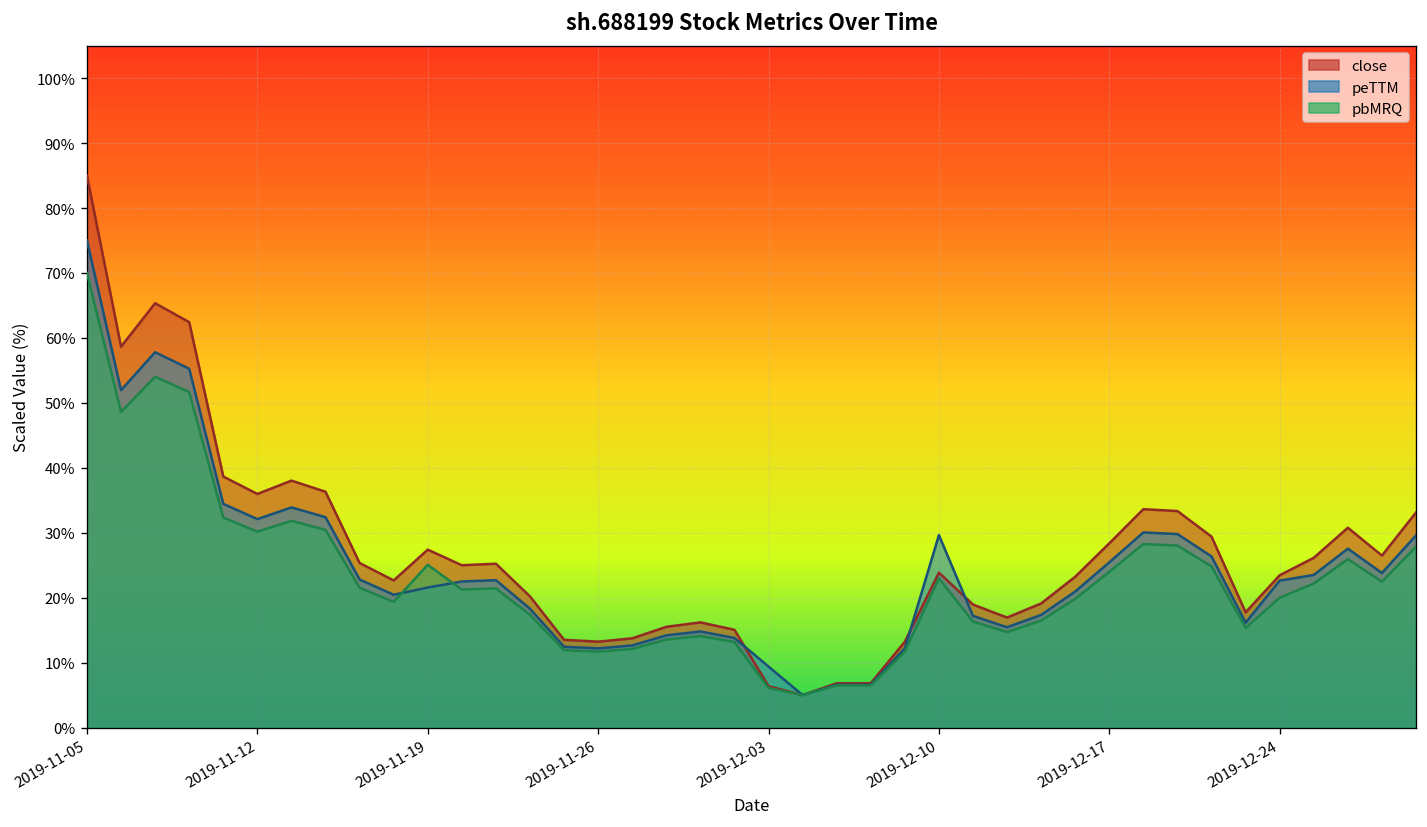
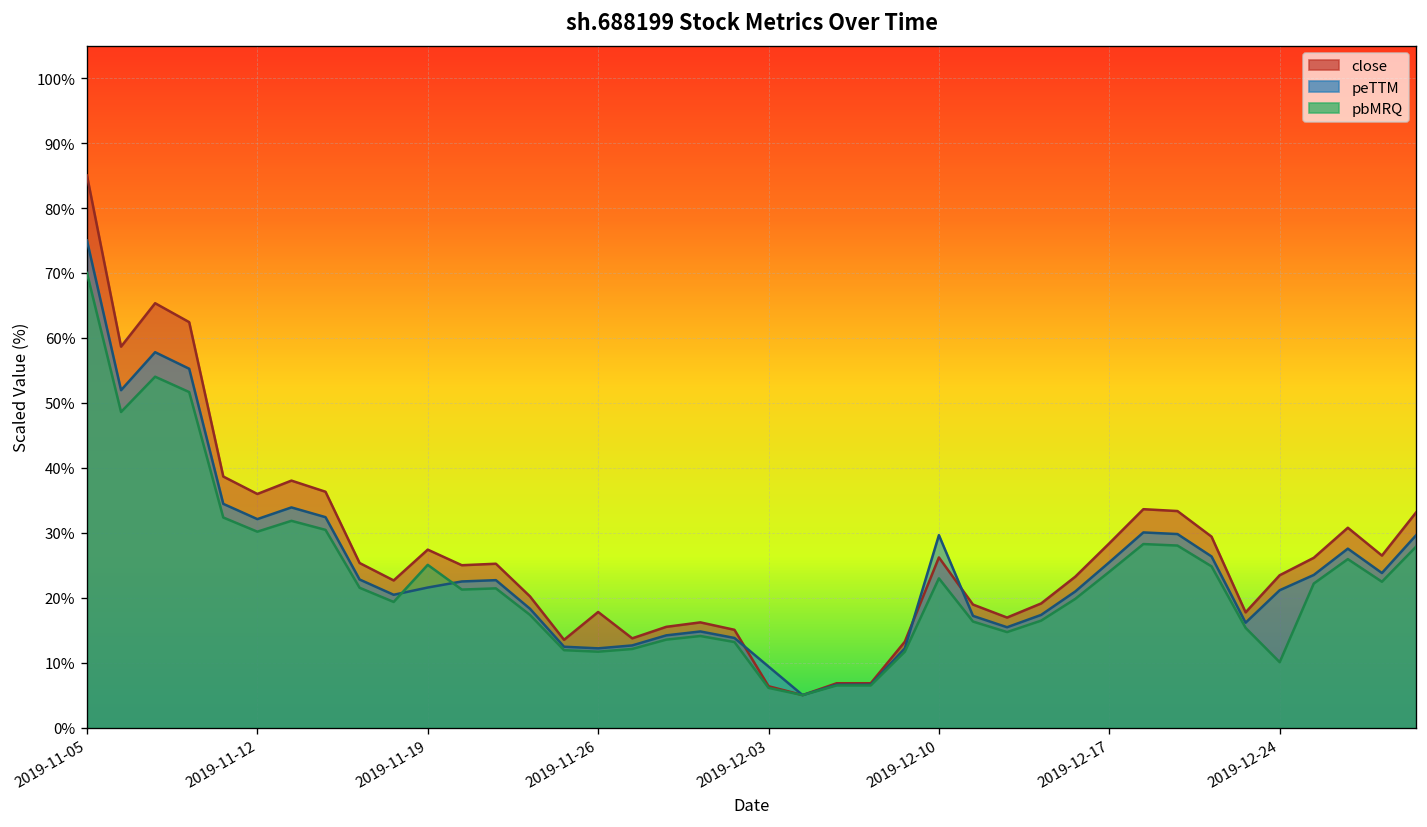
  {
    "close": {
      "2019-11-05": "85%",
      "2019-11-12": "36%",
      "2019-11-19": "27%",
-     "2019-11-26": "13%",
-     "2019-12-10": "24%",
+     "2019-11-26": "18%",
+     "2019-12-10": "26%",
      "2019-12-17": "28%",
      "2019-12-24": "23%"
    },
    "peTTM": {
      "2019-11-05": "75%",
      "2019-11-12": "32%",
      "2019-11-19": "22%",
      "2019-11-26": "12%",
      "2019-12-03": "9%",
      "2019-12-10": "30%",
      "2019-12-17": "25%",
-     "2019-12-24": "23%"
+     "2019-12-24": "21%"
    },
    "pbMRQ": {
      "2019-11-05": "70%",
      "2019-11-12": "30%",
      "2019-11-19": "25%",
      "2019-11-26": "12%",
      "2019-12-10": "23%",
      "2019-12-17": "24%",
-     "2019-12-24": "20%"
+     "2019-12-24": "10%"
    }
  }
